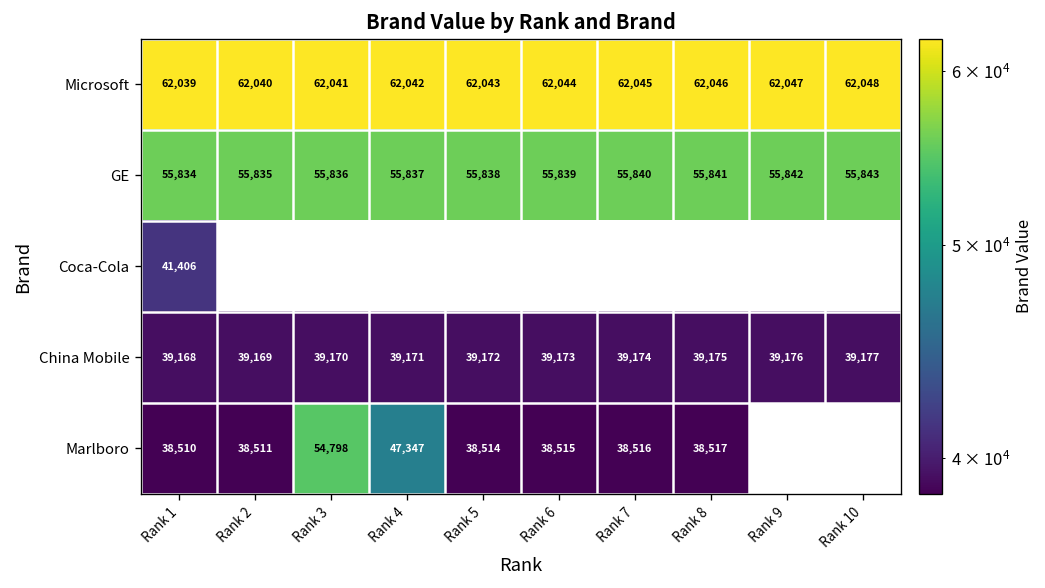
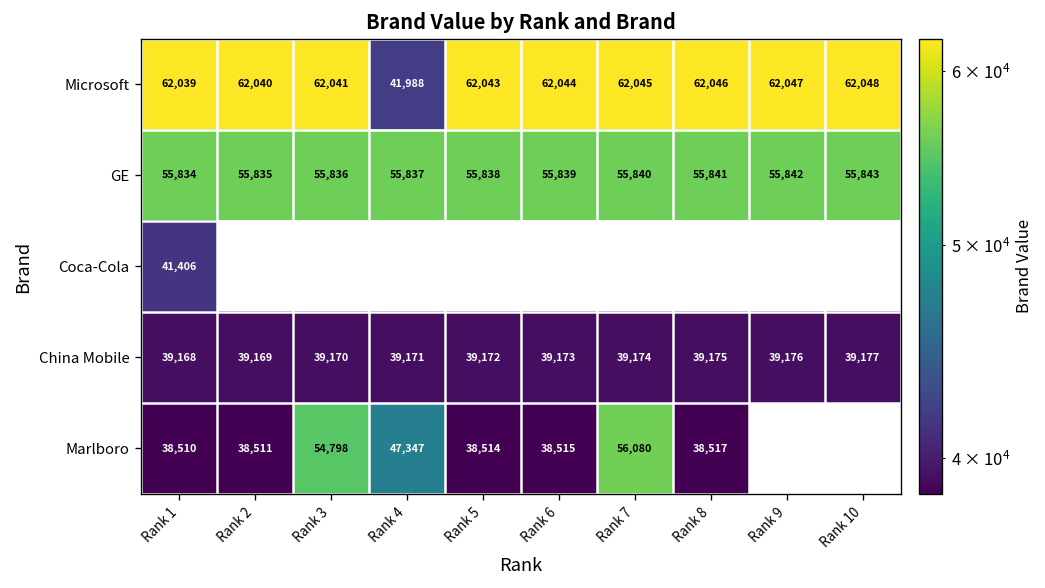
  {
    "Microsoft": {
      "Rank 1": "62,039",
      "Rank 2": "62,040",
      "Rank 3": "62,041",
-     "Rank 4": "62,042",
+     "Rank 4": "41,988",
      "Rank 5": "62,043",
      "Rank 6": "62,044",
      "Rank 7": "62,045",
      "Rank 8": "62,046",
      "Rank 9": "62,047",
      "Rank 10": "62,048"
    },
    "GE": {
      "Rank 1": "55,834",
      "Rank 2": "55,835",
      "Rank 3": "55,836",
      "Rank 4": "55,837",
      "Rank 5": "55,838",
      "Rank 6": "55,839",
      "Rank 7": "55,840",
      "Rank 8": "55,841",
      "Rank 9": "55,842",
      "Rank 10": "55,843"
    },
    "Coca-Cola": {
      "Rank 1": "41,406"
    },
    "China Mobile": {
      "Rank 1": "39,168",
      "Rank 2": "39,169",
      "Rank 3": "39,170",
      "Rank 4": "39,171",
      "Rank 5": "39,172",
      "Rank 6": "39,173",
      "Rank 7": "39,174",
      "Rank 8": "39,175",
      "Rank 9": "39,176",
      "Rank 10": "39,177"
    },
    "Marlboro": {
      "Rank 1": "38,510",
      "Rank 2": "38,511",
      "Rank 3": "54,798",
      "Rank 4": "47,347",
      "Rank 5": "38,514",
      "Rank 6": "38,515",
-     "Rank 7": "38,516",
+     "Rank 7": "56,080",
      "Rank 8": "38,517"
    }
  }
